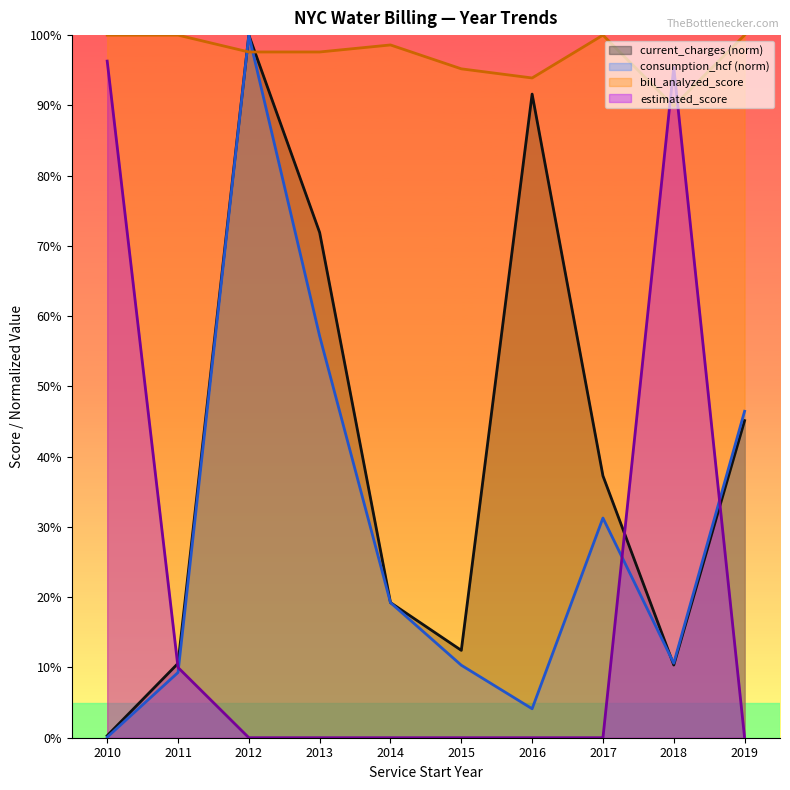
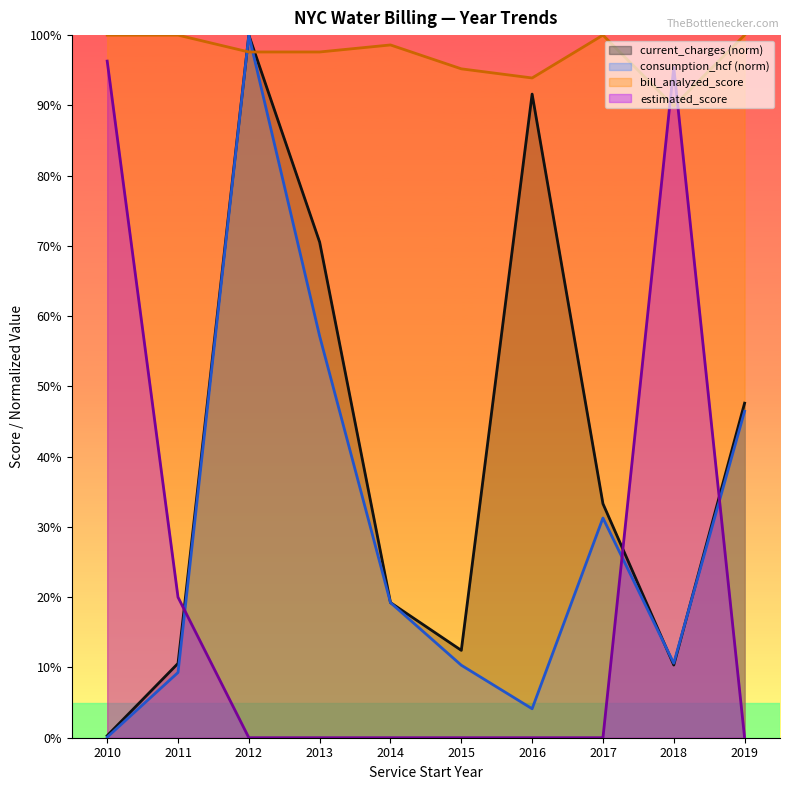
  {
    "current_charges (norm)": {
      "2011": "11%",
-     "2013": "72%",
+     "2013": "71%",
      "2015": "12%",
      "2016": "92%",
-     "2017": "37%",
-     "2019": "45%"
+     "2017": "33%",
+     "2019": "48%"
    },
    "consumption_hcf (norm)": {
      "2011": "9%",
      "2013": "57%",
      "2015": "10%",
      "2017": "31%",
      "2019": "46%"
    },
    "bill_analyzed_score": {
      "2010": "100%",
      "2011": "100%",
      "2012": "98%",
      "2013": "98%",
      "2014": "99%",
      "2015": "95%",
      "2016": "94%",
      "2017": "100%",
      "2019": "100%"
    },
    "estimated_score": {
      "2010": "96%",
-     "2011": "10%"
+     "2011": "20%"
    }
  }
